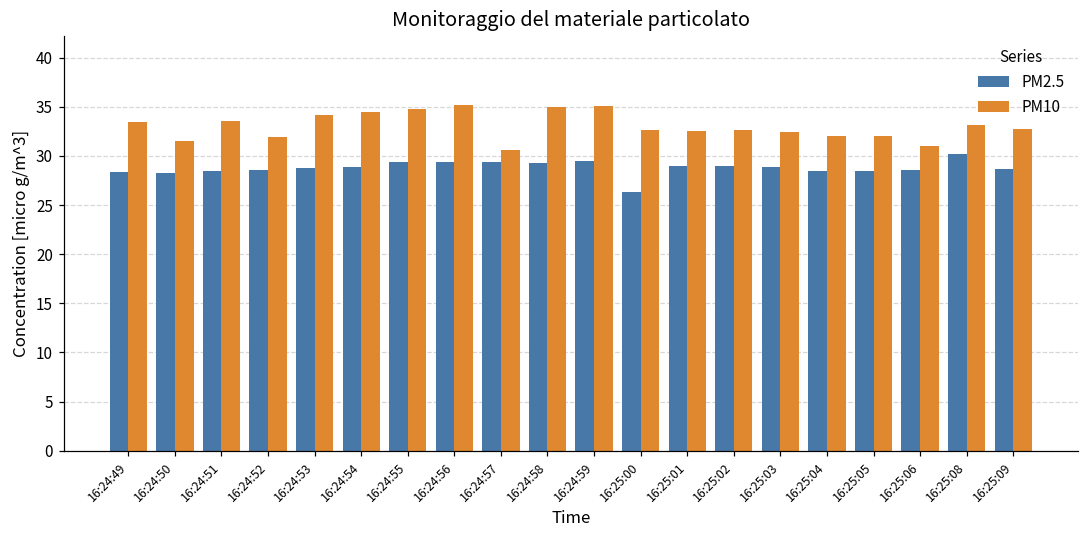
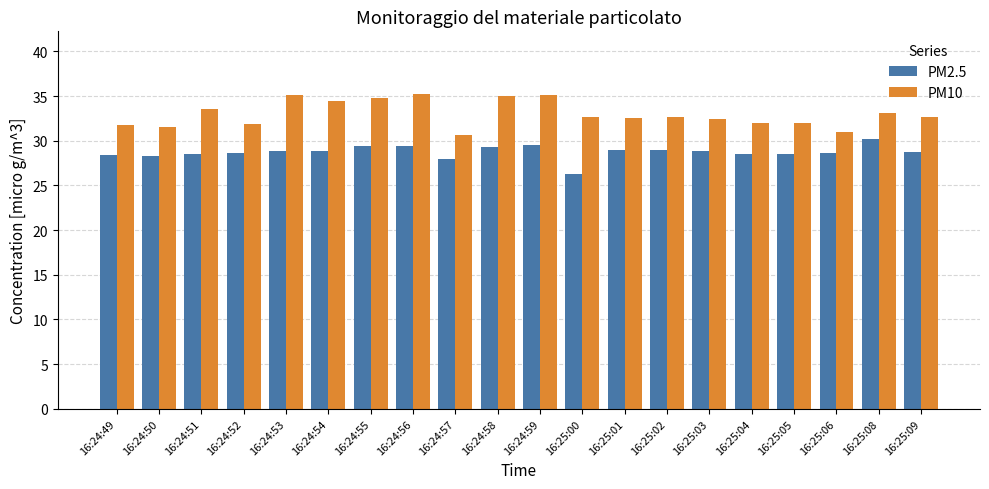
  {
    "PM2.5": {
      "16:24:49": 28,
      "16:24:50": 28,
      "16:24:51": 29,
      "16:24:52": 29,
      "16:24:53": 29,
      "16:24:54": 29,
      "16:24:55": 29,
      "16:24:56": 29,
-     "16:24:57": 29,
+     "16:24:57": 28,
      "16:24:58": 29,
      "16:24:59": 30,
      "16:25:00": 26,
      "16:25:01": 29,
      "16:25:02": 29,
      "16:25:03": 29,
      "16:25:04": 29,
      "16:25:05": 29,
      "16:25:06": 29,
      "16:25:08": 30,
      "16:25:09": 29
    },
    "PM10": {
-     "16:24:49": 33,
+     "16:24:49": 32,
      "16:24:50": 32,
      "16:24:51": 34,
      "16:24:52": 32,
-     "16:24:53": 34,
+     "16:24:53": 35,
      "16:24:54": 35,
      "16:24:55": 35,
      "16:24:56": 35,
      "16:24:57": 31,
      "16:24:58": 35,
      "16:24:59": 35,
      "16:25:00": 33,
      "16:25:01": 33,
      "16:25:02": 33,
      "16:25:03": 32,
      "16:25:04": 32,
      "16:25:05": 32,
      "16:25:06": 31,
      "16:25:08": 33,
      "16:25:09": 33
    }
  }
